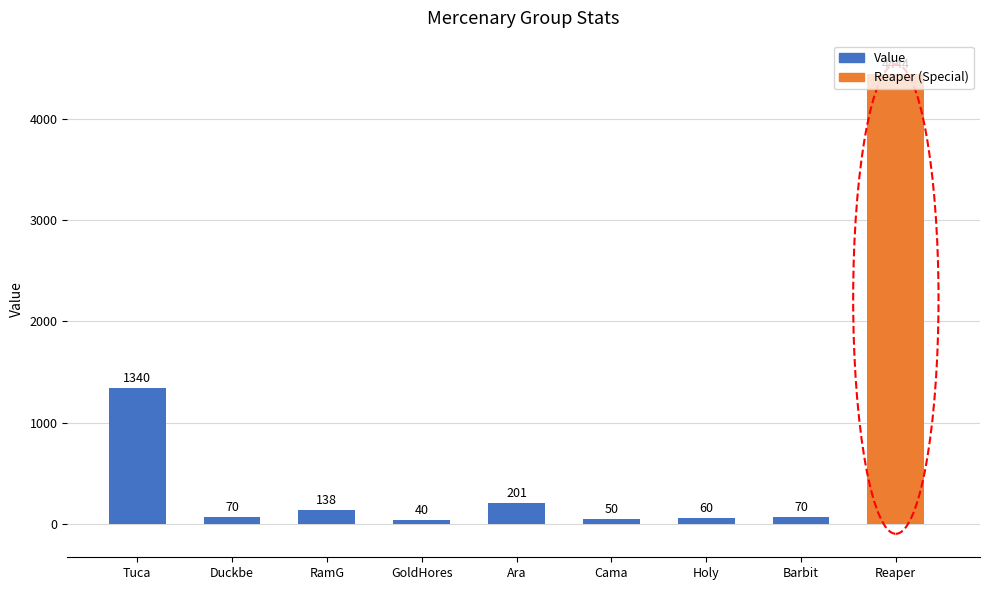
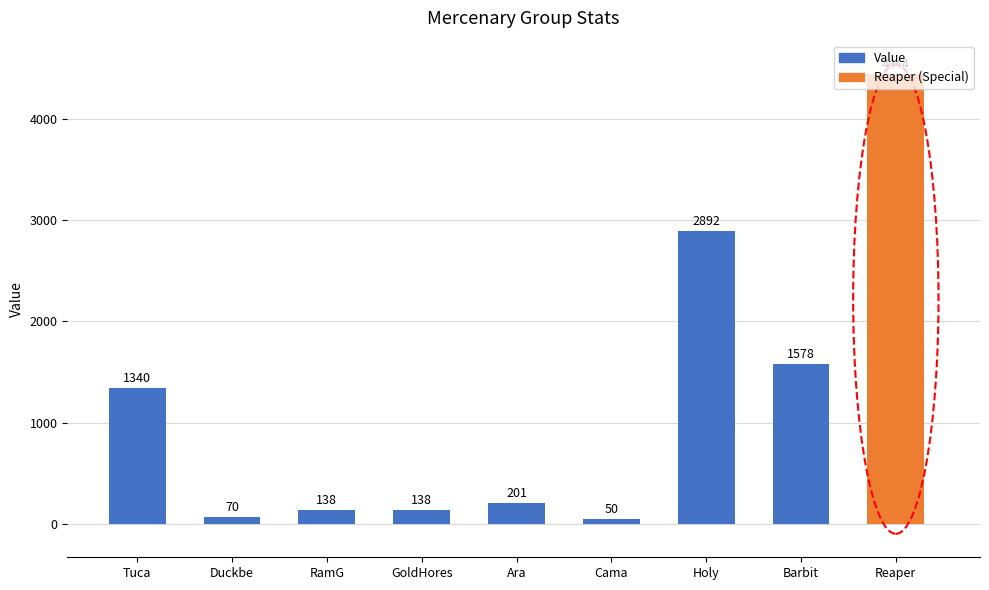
  {
    "Tuca": 1340,
    "Duckbe": 70,
    "RamG": 138,
-   "GoldHores": 40,
+   "GoldHores": 138,
    "Ara": 201,
    "Cama": 50,
-   "Holy": 60,
-   "Barbit": 70
+   "Holy": 2892,
+   "Barbit": 1578
  }
